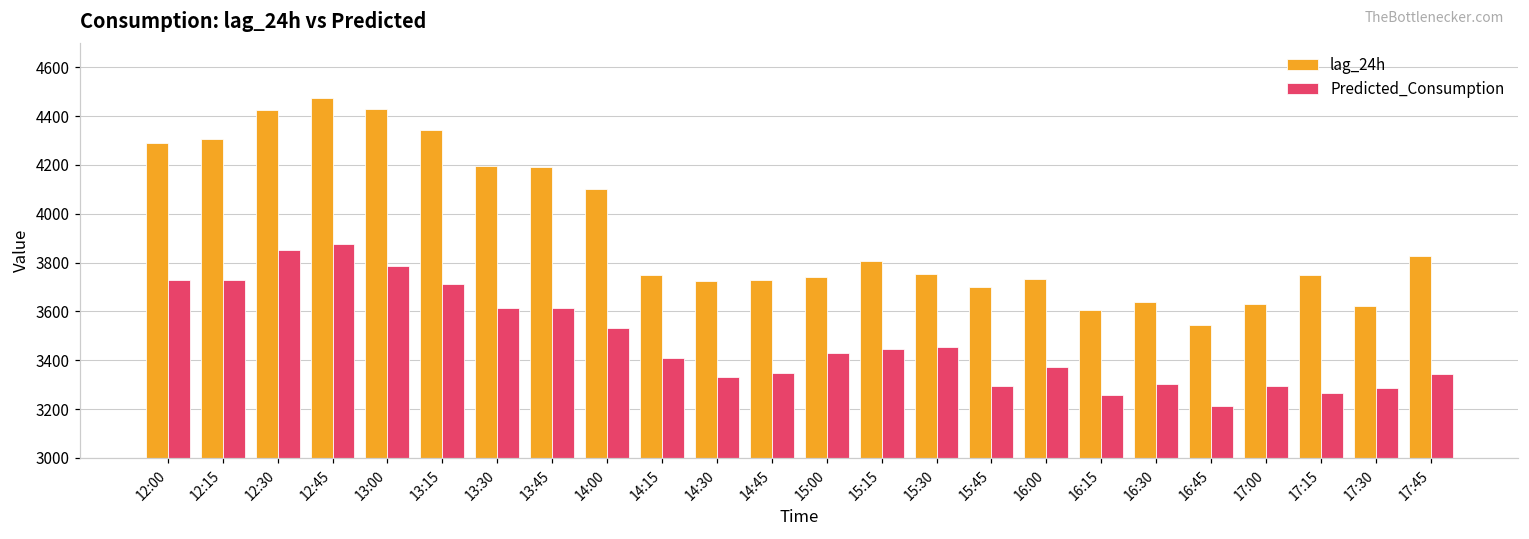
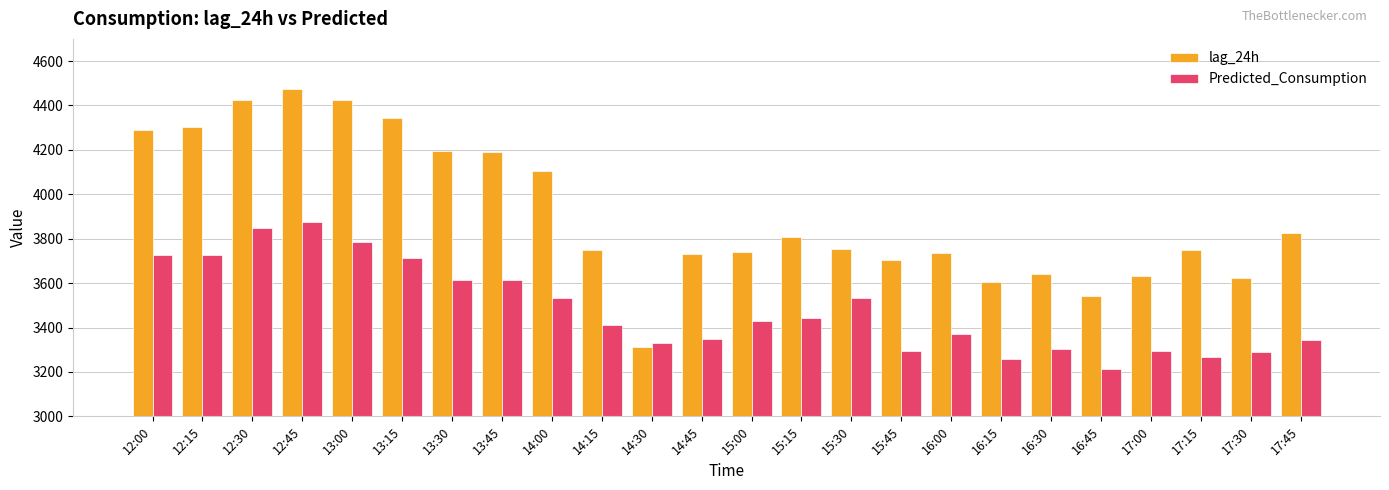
  {
    "lag_24h": {
      "12:00": 4290,
      "12:15": 4310,
      "12:30": 4430,
      "12:45": 4470,
      "13:00": 4430,
      "13:15": 4340,
      "13:30": 4200,
      "13:45": 4190,
      "14:00": 4100,
      "14:15": 3750,
-     "14:30": 3720,
+     "14:30": 3310,
      "14:45": 3730,
      "15:00": 3740,
      "15:15": 3810,
      "15:30": 3750,
      "15:45": 3700,
      "16:00": 3730,
      "16:15": 3600,
      "16:30": 3640,
      "16:45": 3540,
      "17:00": 3630,
      "17:15": 3750,
      "17:30": 3620,
      "17:45": 3830
    },
    "Predicted_Consumption": {
      "12:00": 3730,
      "12:15": 3730,
      "12:30": 3850,
      "12:45": 3880,
      "13:00": 3790,
      "13:15": 3710,
      "13:30": 3610,
      "13:45": 3610,
      "14:00": 3530,
      "14:15": 3410,
      "14:30": 3330,
      "14:45": 3350,
      "15:00": 3430,
      "15:15": 3440,
-     "15:30": 3460,
+     "15:30": 3530,
      "15:45": 3290,
      "16:00": 3370,
      "16:15": 3260,
      "16:30": 3300,
      "16:45": 3210,
      "17:00": 3290,
      "17:15": 3270,
      "17:30": 3290,
      "17:45": 3350
    }
  }
